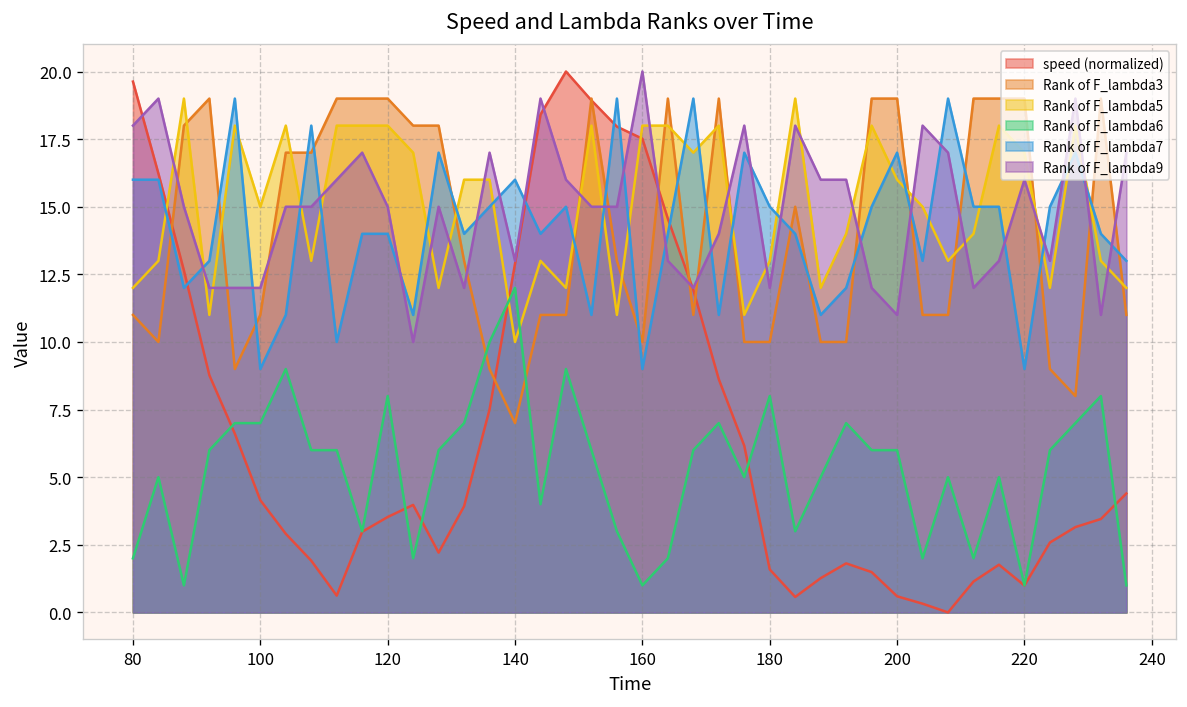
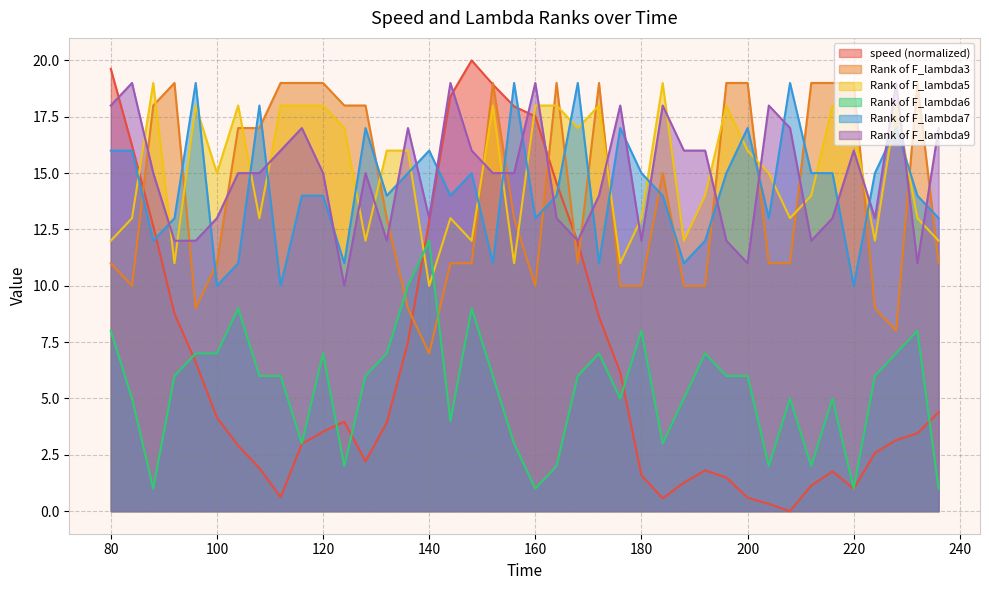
  {
    "Rank of F_lambda6": {
-     "80": 2,
+     "80": 8,
      "100": 7,
-     "120": 8,
+     "120": 7,
      "140": 12,
      "160": 1,
      "180": 8,
      "200": 6
    },
    "Rank of F_lambda7": {
      "80": 16,
-     "100": 9,
+     "100": 10,
      "120": 14,
      "140": 16,
-     "160": 9,
+     "160": 13,
      "180": 15,
      "200": 17,
-     "220": 9
+     "220": 10
    },
    "Rank of F_lambda9": {
      "80": 18,
-     "100": 12,
+     "100": 13,
      "120": 15,
-     "160": 20,
+     "160": 19,
      "180": 12,
      "200": 11,
      "220": 16
    }
  }
